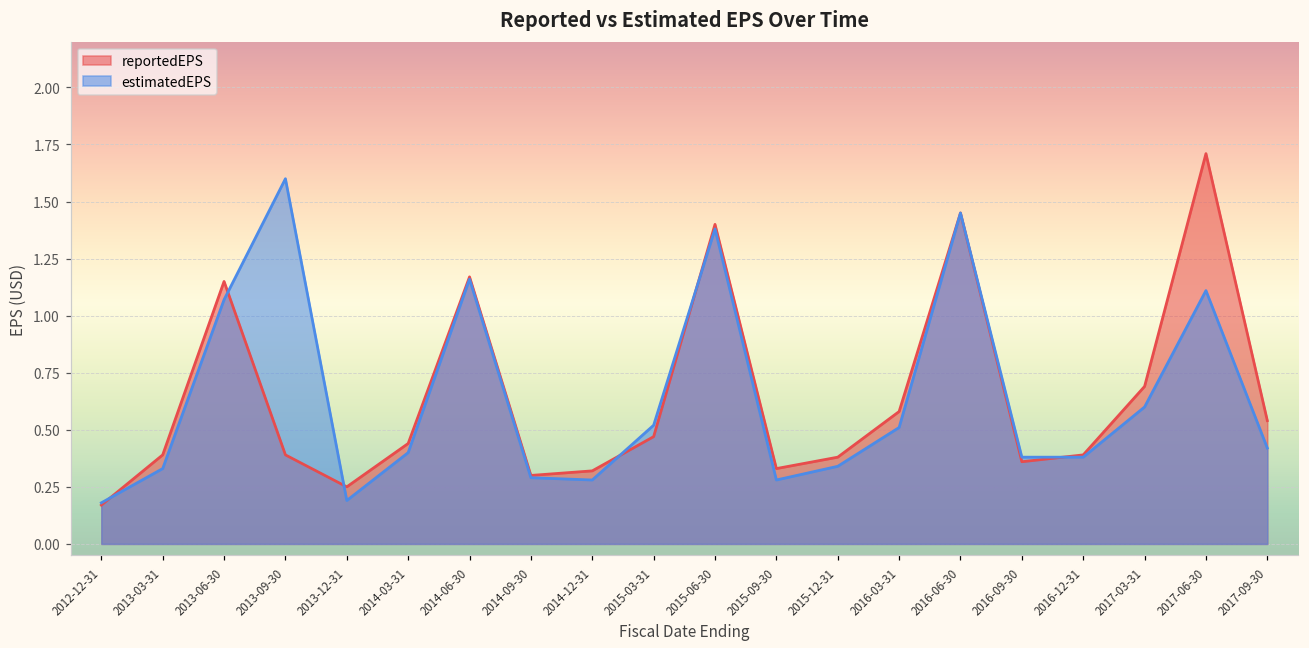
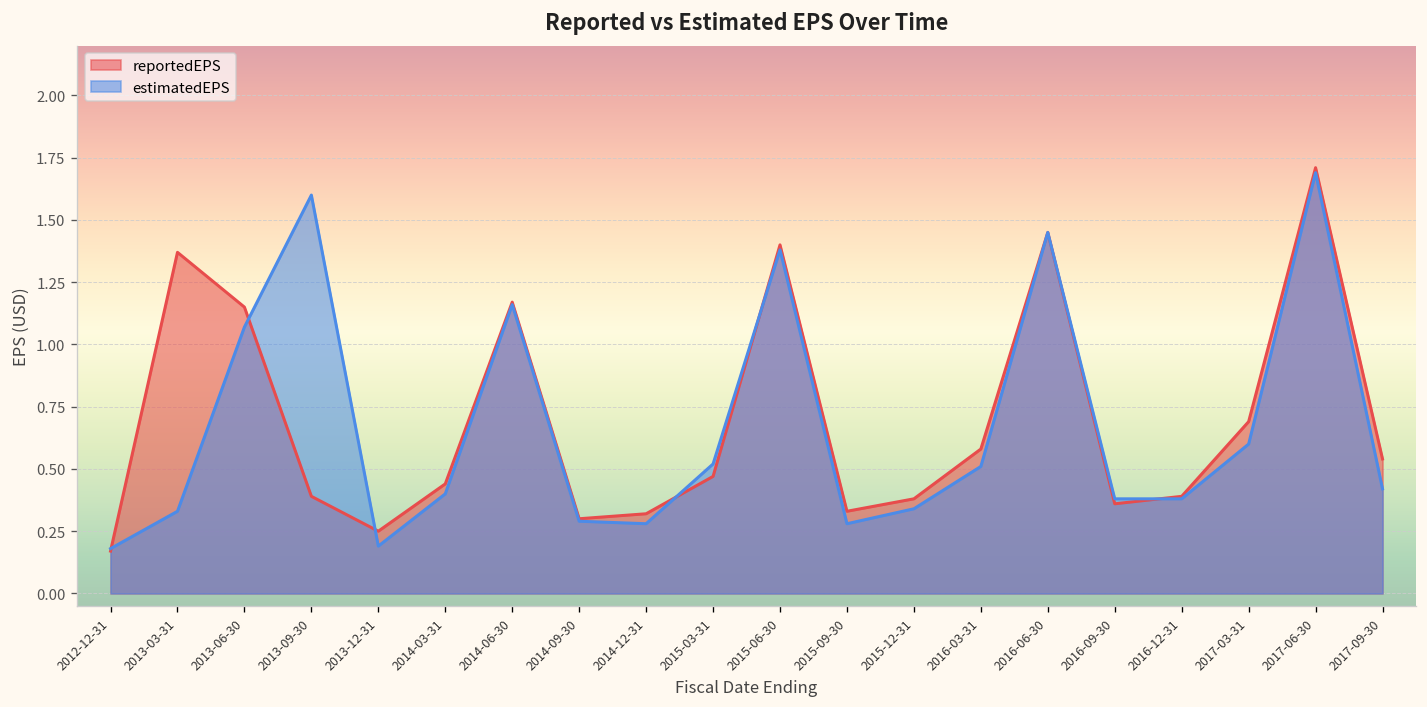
  {
    "reportedEPS": {
-     "2013-03-31": 0.39,
+     "2013-03-31": 1.37,
      "2013-06-30": 1.15,
      "2013-09-30": 0.39,
      "2013-12-31": 0.25,
      "2014-03-31": 0.44,
      "2014-12-31": 0.32,
      "2015-03-31": 0.47,
      "2015-06-30": 1.40,
      "2015-09-30": 0.33,
      "2015-12-31": 0.38,
      "2016-03-31": 0.58,
      "2016-09-30": 0.36,
      "2017-03-31": 0.69,
      "2017-06-30": 1.71,
      "2017-09-30": 0.54
    },
    "estimatedEPS": {
      "2013-03-31": 0.33,
      "2013-06-30": 1.07,
      "2013-09-30": 1.60,
      "2013-12-31": 0.19,
      "2014-03-31": 0.40,
      "2014-12-31": 0.28,
      "2015-03-31": 0.52,
      "2015-06-30": 1.38,
      "2015-09-30": 0.28,
      "2015-12-31": 0.34,
      "2016-03-31": 0.51,
      "2016-09-30": 0.38,
      "2017-03-31": 0.60,
-     "2017-06-30": 1.11,
+     "2017-06-30": 1.69,
      "2017-09-30": 0.42
    }
  }
